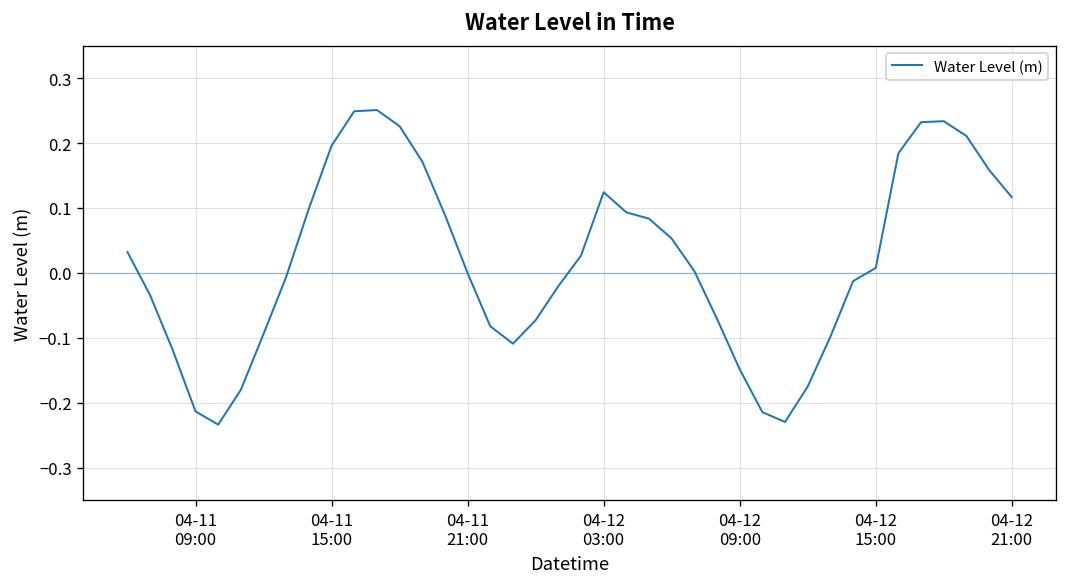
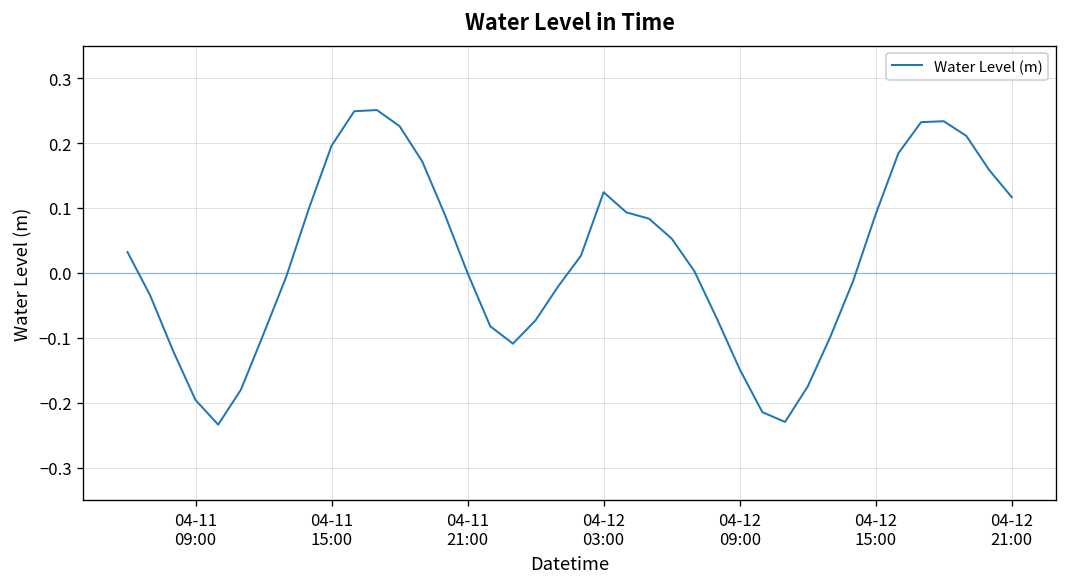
  {
-   "04-11 09:00": -0.21,
+   "04-11 09:00": -0.20,
    "04-11 15:00": 0.20,
    "04-11 21:00": 0.00,
    "04-12 03:00": 0.12,
    "04-12 09:00": -0.15,
-   "04-12 15:00": 0.01,
+   "04-12 15:00": 0.09,
    "04-12 21:00": 0.12
  }
